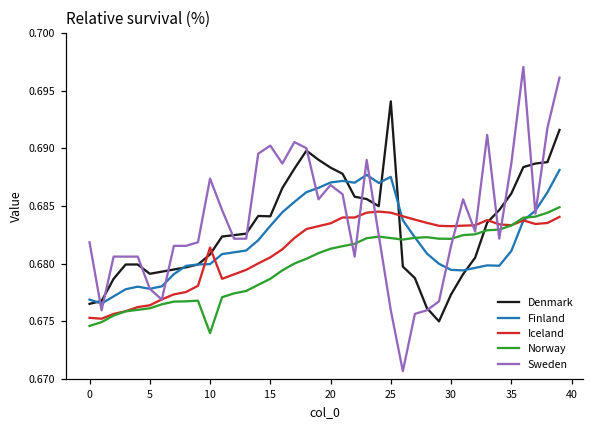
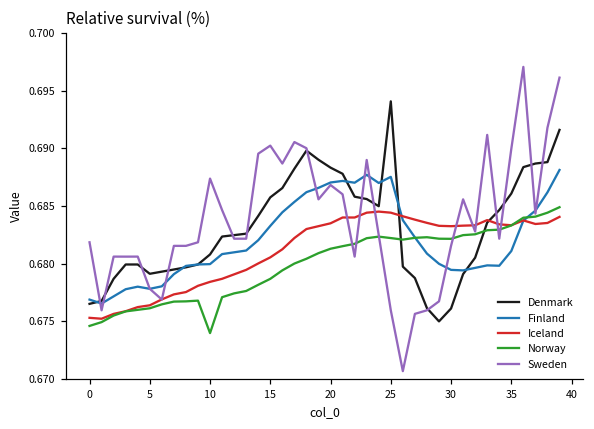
  {
    "Denmark": {
      "0": 0.6765,
      "5": 0.6791,
      "10": 0.6808,
-     "15": 0.6841,
+     "15": 0.6858,
      "20": 0.6883,
      "25": 0.6941,
-     "30": 0.6773,
+     "30": 0.6761,
      "35": 0.6861
    },
    "Finland": {
      "0": 0.6769,
      "10": 0.6800,
      "15": 0.6833,
      "25": 0.6875,
      "30": 0.6795,
      "35": 0.6811
    },
    "Iceland": {
      "0": 0.6753,
      "5": 0.6764,
-     "10": 0.6814,
+     "10": 0.6784,
      "15": 0.6806,
      "20": 0.6835,
      "25": 0.6844,
      "30": 0.6833
    },
    "Norway": {
      "0": 0.6746,
      "5": 0.6761,
      "10": 0.6740,
      "15": 0.6787,
      "20": 0.6813,
      "25": 0.6822,
      "30": 0.6822
    },
    "Sweden": {
      "0": 0.6819,
      "10": 0.6874,
      "15": 0.6902,
      "25": 0.6760,
      "30": 0.6816,
-     "35": 0.6887
+     "35": 0.6899
    }
  }
